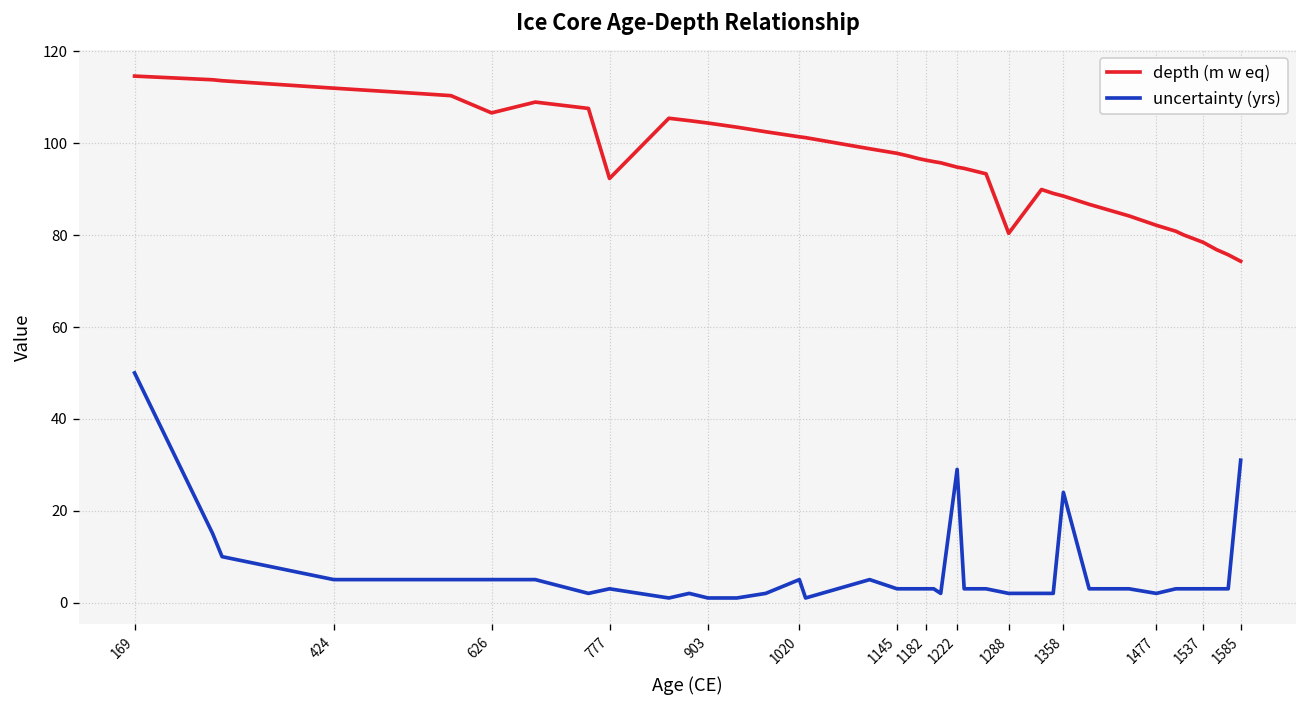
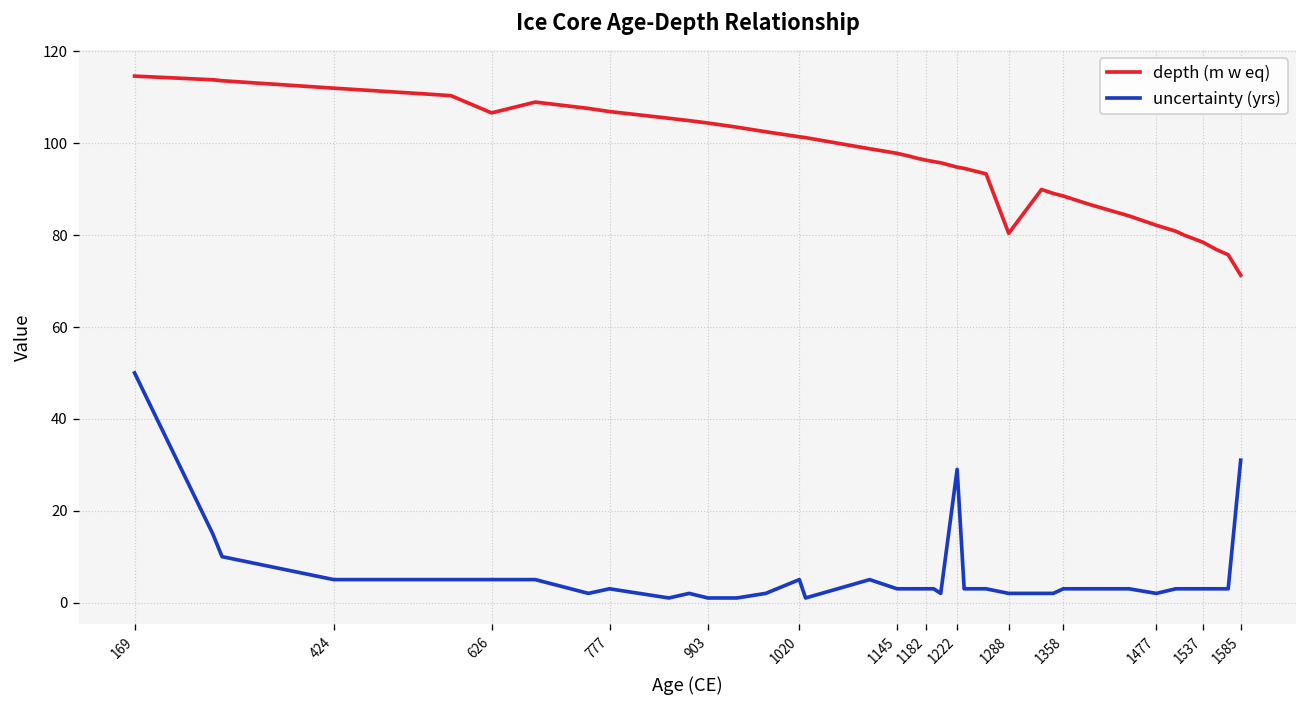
  {
    "depth (m w eq)": {
      "169": 115,
      "424": 112,
      "626": 107,
-     "777": 92,
+     "777": 107,
      "903": 104,
      "1020": 101,
      "1145": 98,
      "1182": 96,
      "1222": 95,
      "1288": 80,
      "1358": 89,
      "1477": 82,
      "1537": 78,
-     "1585": 74
+     "1585": 71
    },
    "uncertainty (yrs)": {
      "169": 50,
      "424": 5,
      "626": 5,
      "777": 3,
      "903": 1,
      "1020": 5,
      "1145": 3,
      "1182": 3,
      "1222": 29,
      "1288": 2,
-     "1358": 24,
+     "1358": 3,
      "1477": 2,
      "1537": 3,
      "1585": 31
    }
  }
